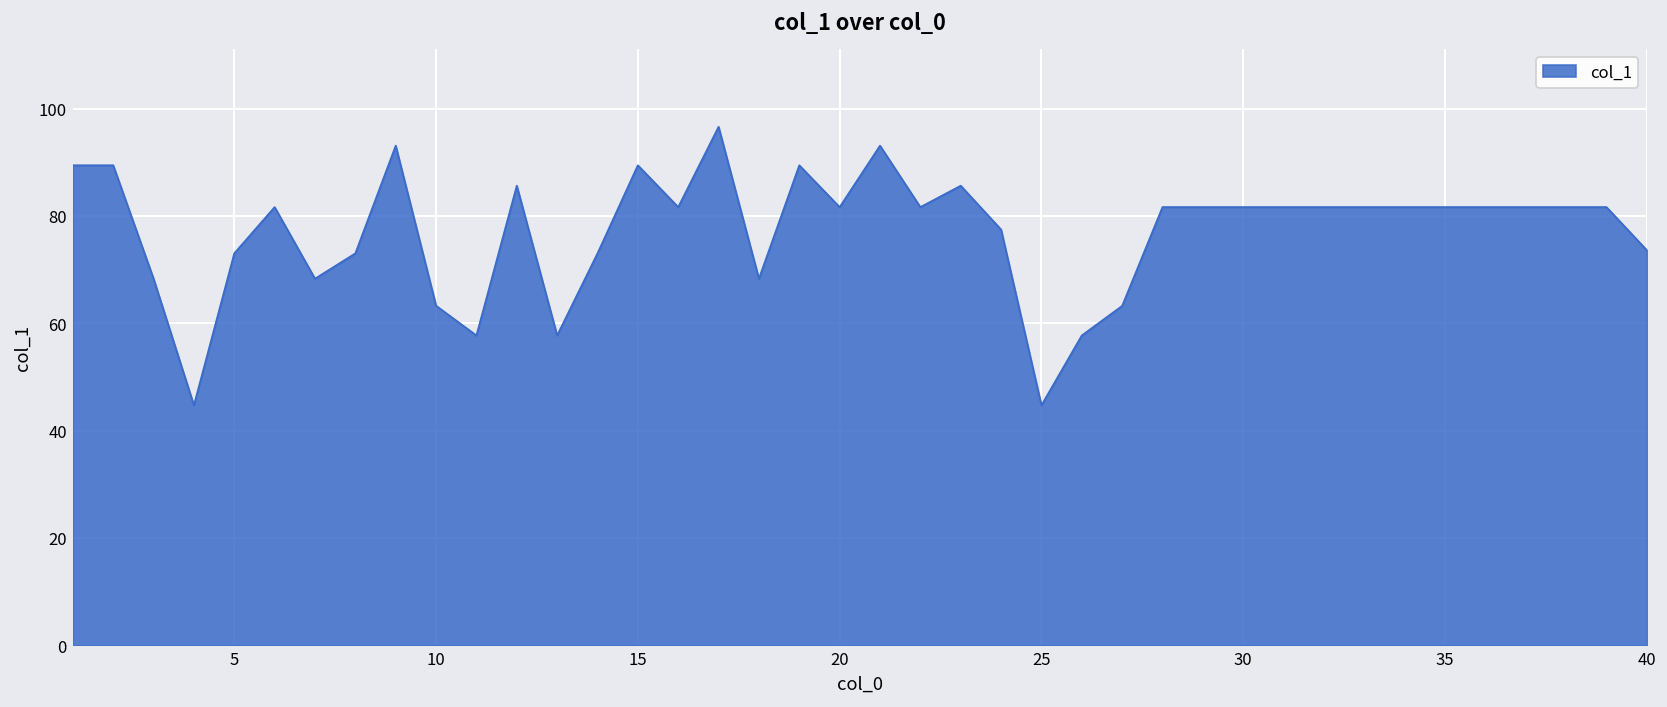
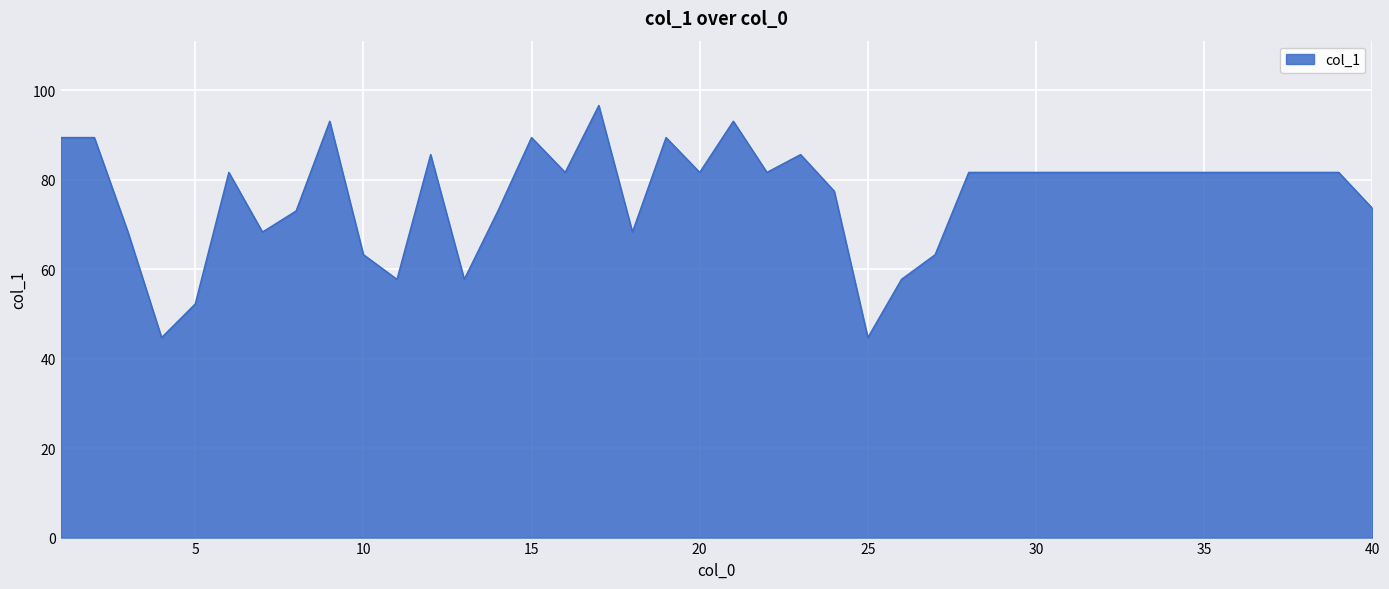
  {
-   "5": 73,
+   "5": 52,
    "10": 63,
    "15": 89,
    "20": 82,
    "25": 45,
    "30": 82,
    "35": 82,
    "40": 74
  }
